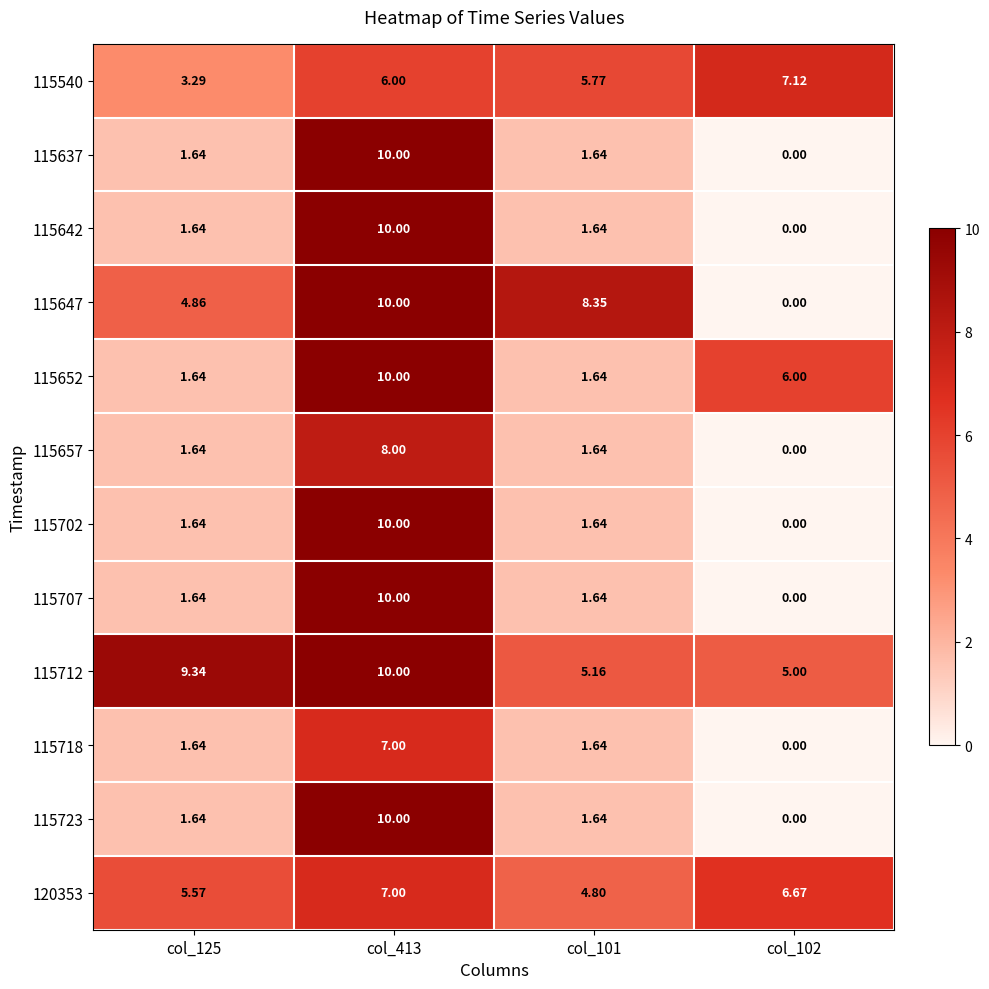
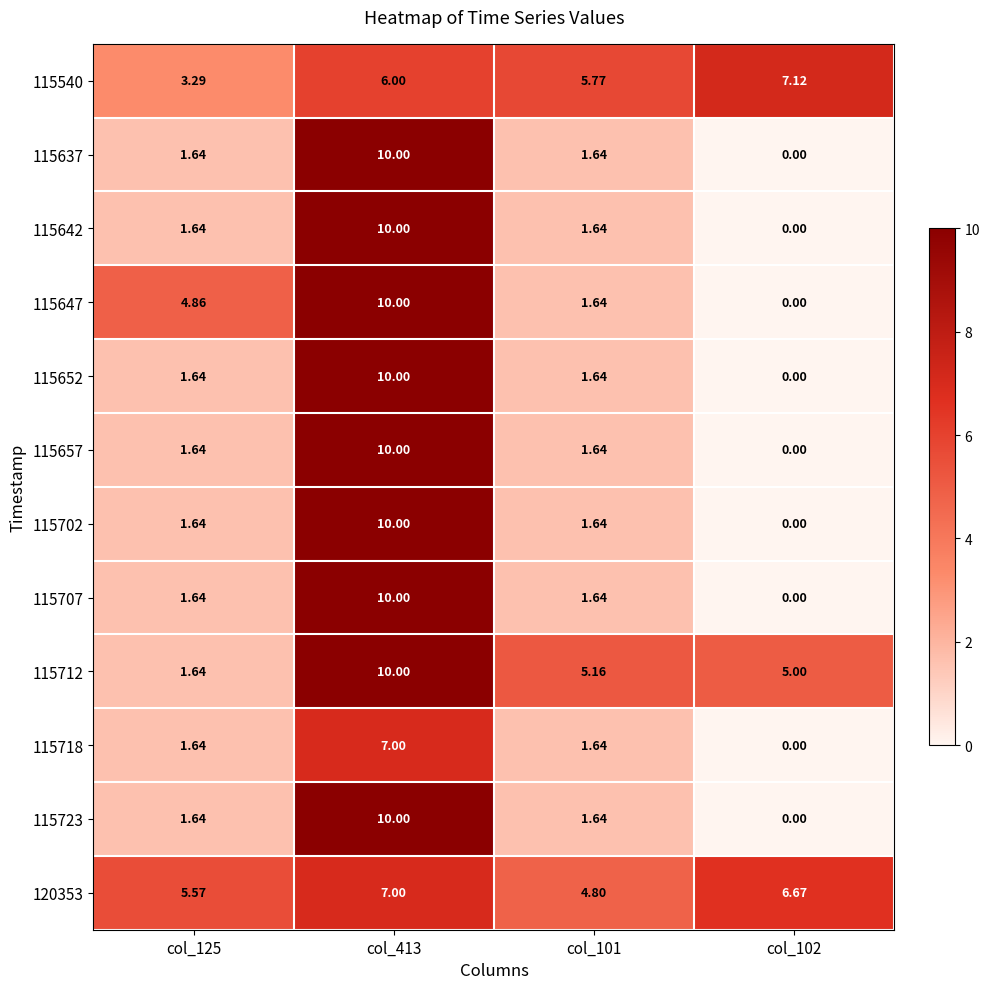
  {
    "115540": {
      "col_125": 3.29,
      "col_413": 6.00,
      "col_101": 5.77,
      "col_102": 7.12
    },
    "115637": {
      "col_125": 1.64,
      "col_413": 10.00,
      "col_101": 1.64,
      "col_102": 0.00
    },
    "115642": {
      "col_125": 1.64,
      "col_413": 10.00,
      "col_101": 1.64,
      "col_102": 0.00
    },
    "115647": {
      "col_125": 4.86,
      "col_413": 10.00,
-     "col_101": 8.35,
+     "col_101": 1.64,
      "col_102": 0.00
    },
    "115652": {
      "col_125": 1.64,
      "col_413": 10.00,
      "col_101": 1.64,
-     "col_102": 6.00
+     "col_102": 0.00
    },
    "115657": {
      "col_125": 1.64,
-     "col_413": 8.00,
+     "col_413": 10.00,
      "col_101": 1.64,
      "col_102": 0.00
    },
    "115702": {
      "col_125": 1.64,
      "col_413": 10.00,
      "col_101": 1.64,
      "col_102": 0.00
    },
    "115707": {
      "col_125": 1.64,
      "col_413": 10.00,
      "col_101": 1.64,
      "col_102": 0.00
    },
    "115712": {
-     "col_125": 9.34,
+     "col_125": 1.64,
      "col_413": 10.00,
      "col_101": 5.16,
      "col_102": 5.00
    },
    "115718": {
      "col_125": 1.64,
      "col_413": 7.00,
      "col_101": 1.64,
      "col_102": 0.00
    },
    "115723": {
      "col_125": 1.64,
      "col_413": 10.00,
      "col_101": 1.64,
      "col_102": 0.00
    },
    "120353": {
      "col_125": 5.57,
      "col_413": 7.00,
      "col_101": 4.80,
      "col_102": 6.67
    }
  }
